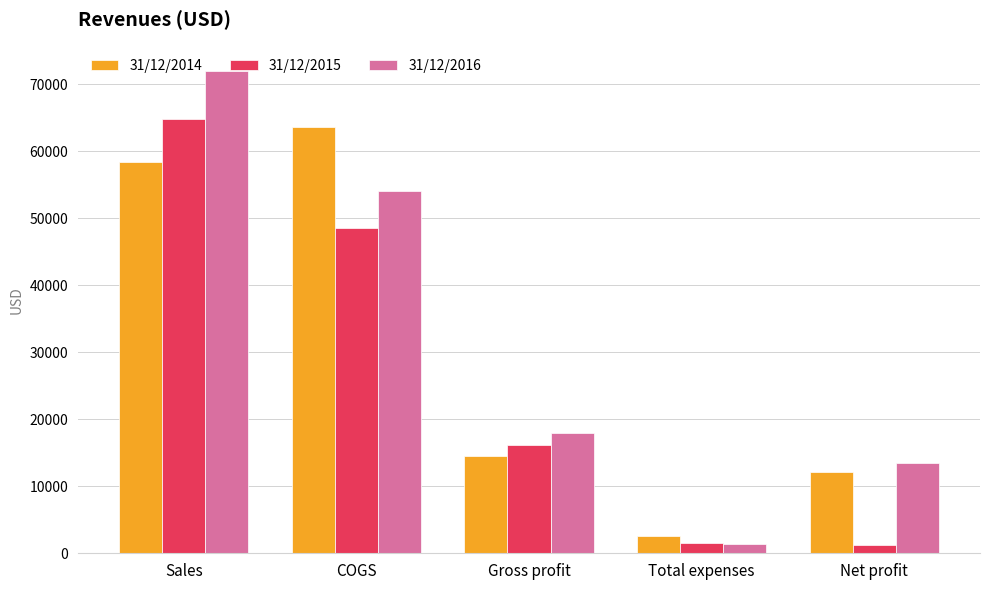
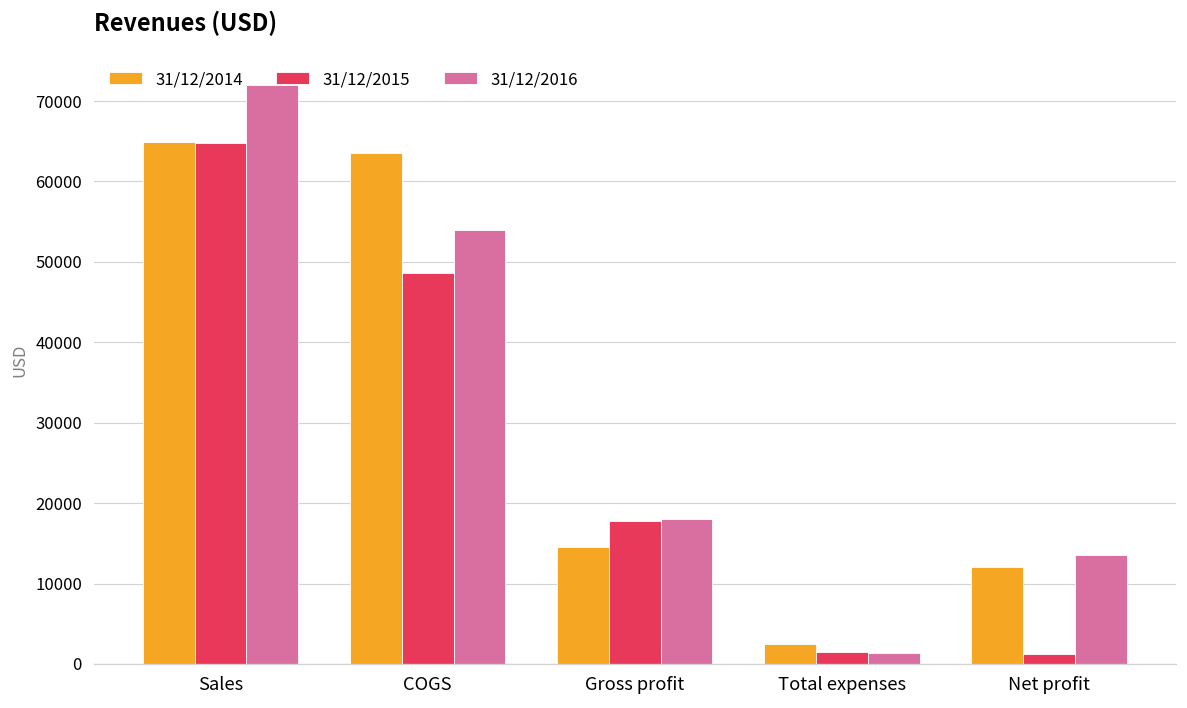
  {
    "31/12/2014": {
-     "Sales": 58000,
+     "Sales": 65000,
      "COGS": 64000,
      "Gross profit": 15000,
      "Total expenses": 3000,
      "Net profit": 12000
    },
    "31/12/2015": {
      "Sales": 65000,
      "COGS": 49000,
-     "Gross profit": 16000,
+     "Gross profit": 18000,
      "Total expenses": 1000,
      "Net profit": 1000
    },
    "31/12/2016": {
      "Sales": 72000,
      "COGS": 54000,
      "Gross profit": 18000,
      "Total expenses": 1000,
      "Net profit": 13000
    }
  }
